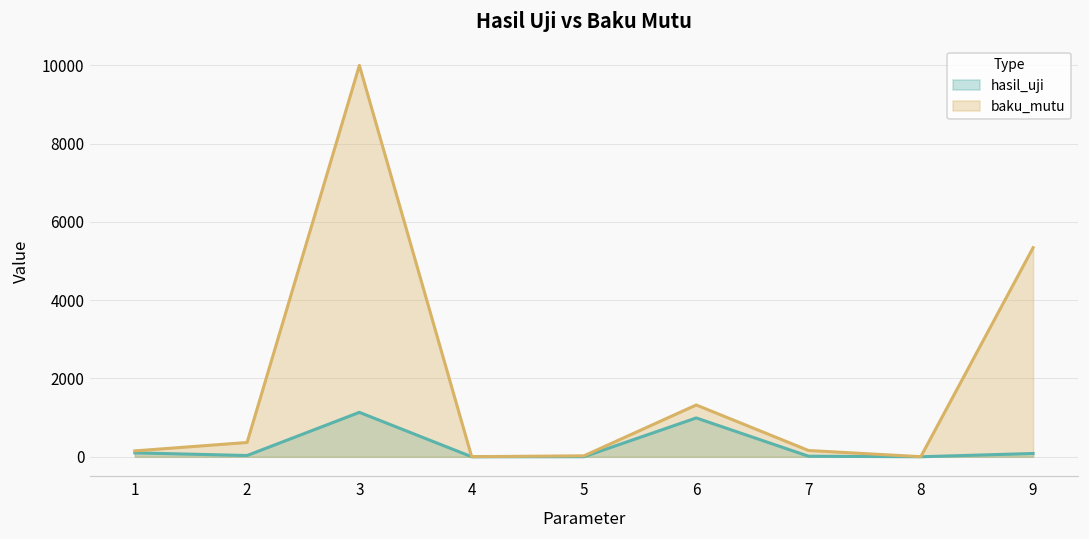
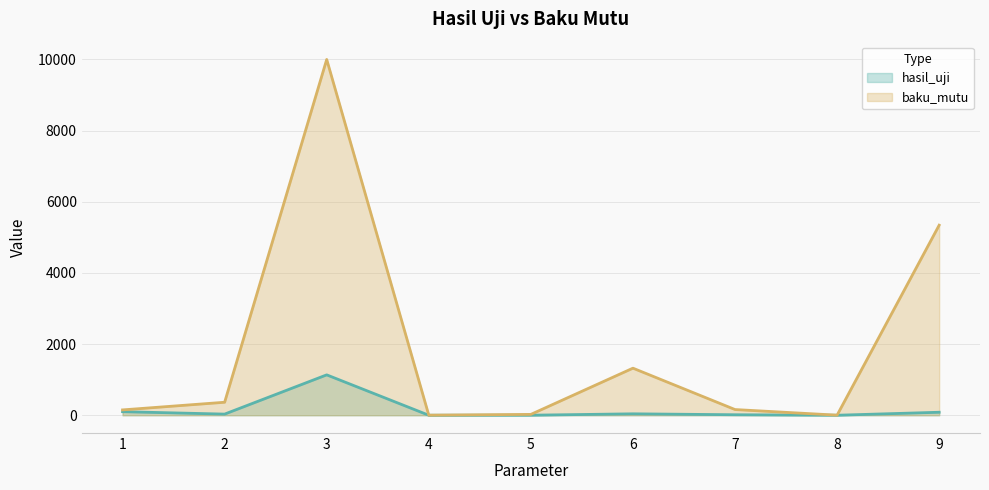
  {
    "hasil_uji": {
      "2": 0,
      "3": 1100,
-     "6": 1000,
+     "6": 0,
      "7": 0,
      "9": 100
    },
    "baku_mutu": {
      "2": 400,
      "3": 10000,
      "6": 1300,
      "7": 200,
      "9": 5300
    }
  }
